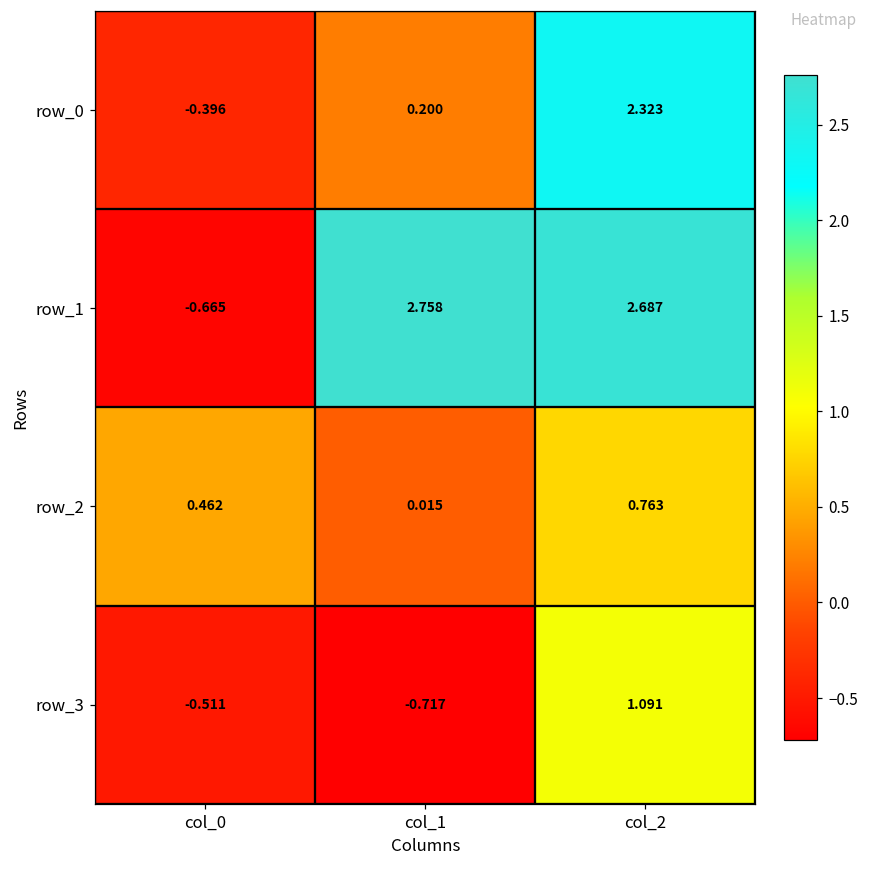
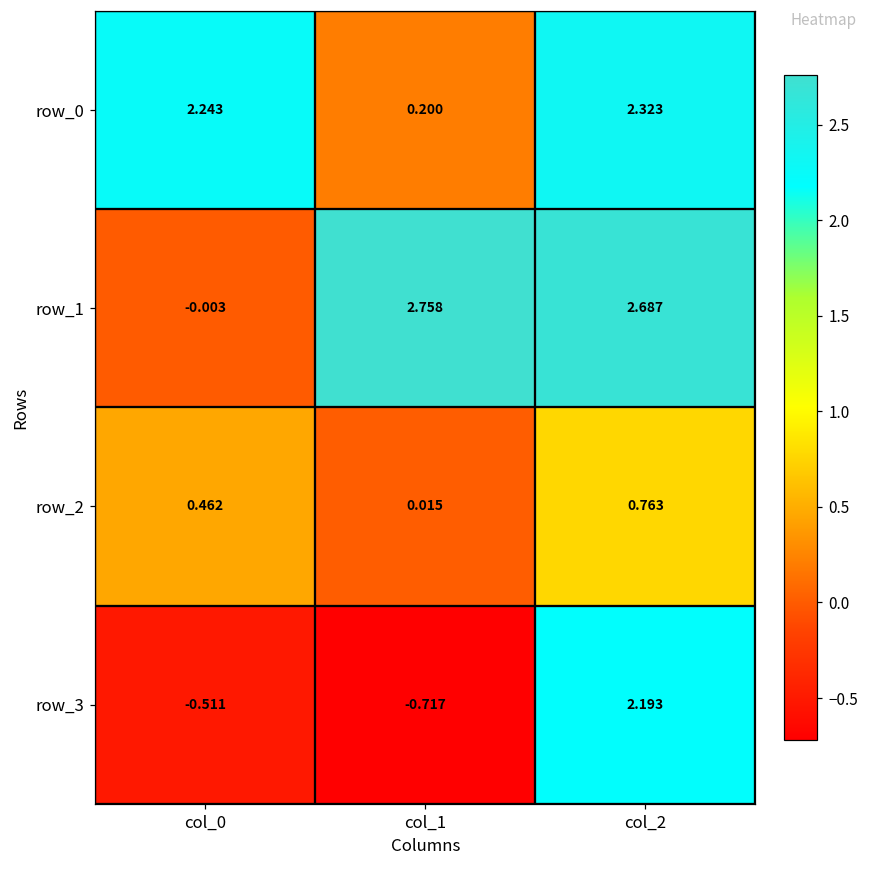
  {
    "row_0": {
-     "col_0": -0.396,
+     "col_0": 2.243,
      "col_1": 0.200,
      "col_2": 2.323
    },
    "row_1": {
-     "col_0": -0.665,
+     "col_0": -0.003,
      "col_1": 2.758,
      "col_2": 2.687
    },
    "row_2": {
      "col_0": 0.462,
      "col_1": 0.015,
      "col_2": 0.763
    },
    "row_3": {
      "col_0": -0.511,
      "col_1": -0.717,
-     "col_2": 1.091
+     "col_2": 2.193
    }
  }
